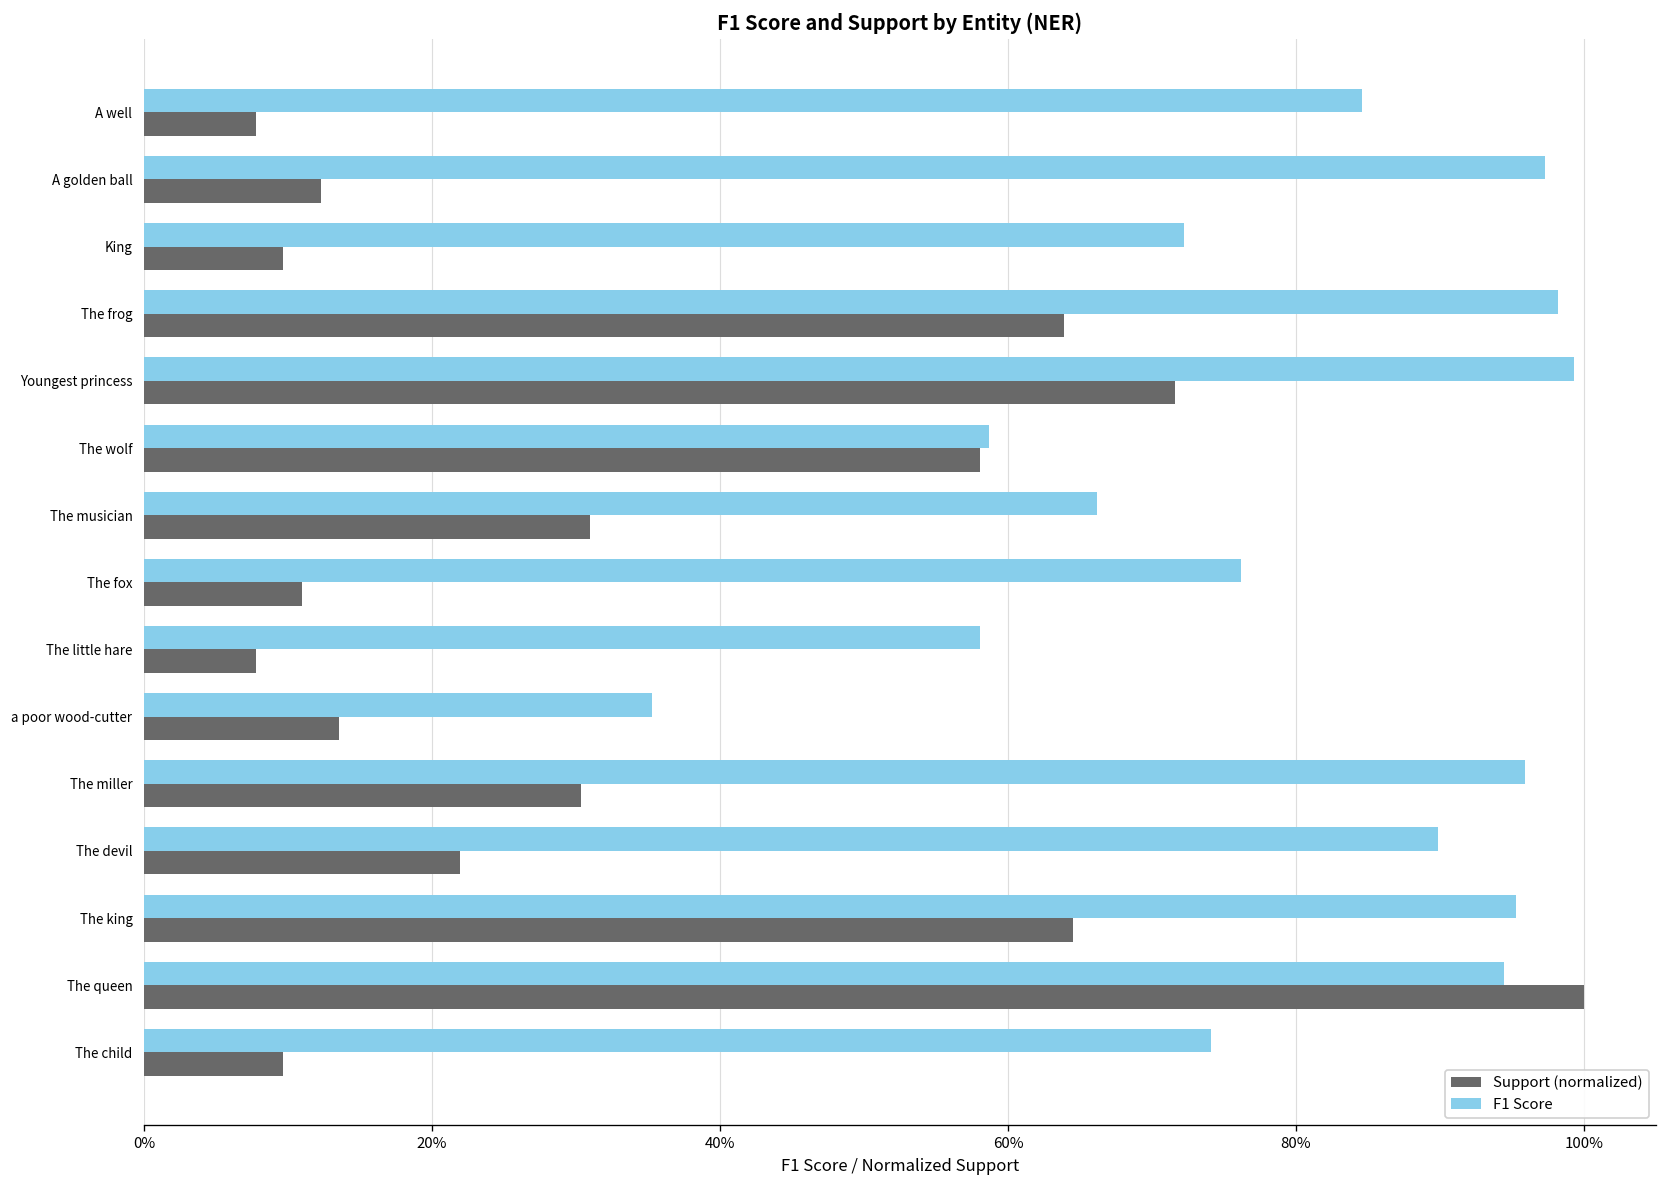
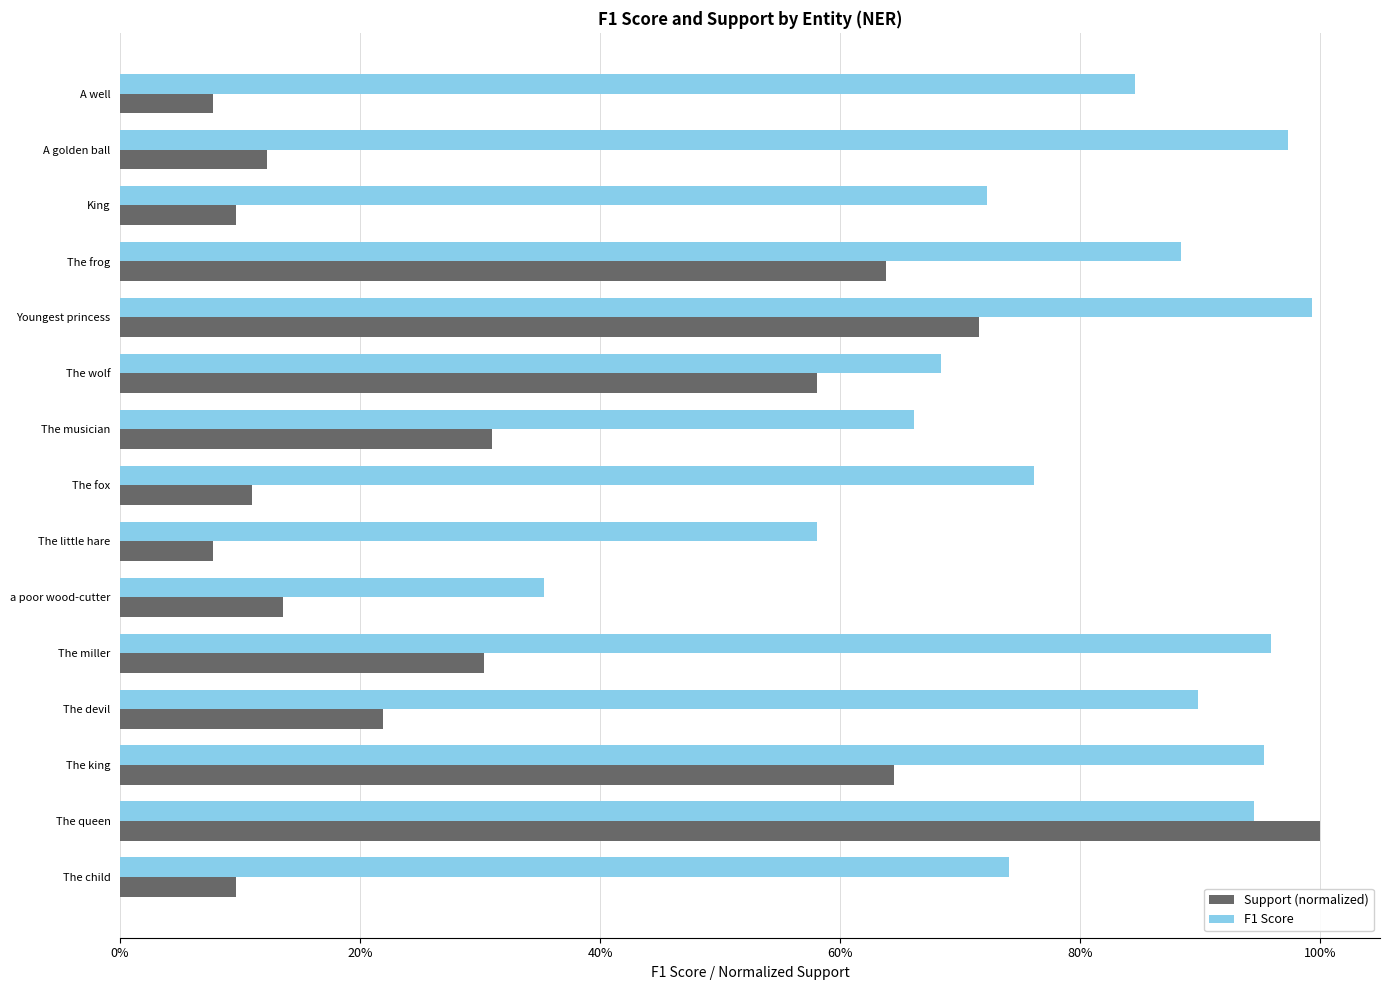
  {
    "Support (normalized)": {
      "A well": "7.7%",
      "A golden ball": "12.3%",
      "King": "9.7%",
      "The frog": "63.9%",
      "Youngest princess": "71.6%",
      "The wolf": "58.1%",
      "The musician": "31.0%",
      "The fox": "11.0%",
      "The little hare": "7.7%",
      "a poor wood-cutter": "13.5%",
      "The miller": "30.3%",
      "The devil": "21.9%",
      "The king": "64.5%",
      "The queen": "100.0%",
      "The child": "9.7%"
    },
    "F1 Score": {
      "A well": "84.6%",
      "A golden ball": "97.3%",
      "King": "72.2%",
-     "The frog": "98.2%",
+     "The frog": "88.4%",
      "Youngest princess": "99.3%",
-     "The wolf": "58.7%",
+     "The wolf": "68.4%",
      "The musician": "66.2%",
      "The fox": "76.2%",
      "The little hare": "58.1%",
      "a poor wood-cutter": "35.3%",
      "The miller": "95.9%",
      "The devil": "89.9%",
      "The king": "95.3%",
      "The queen": "94.5%",
      "The child": "74.1%"
    }
  }
